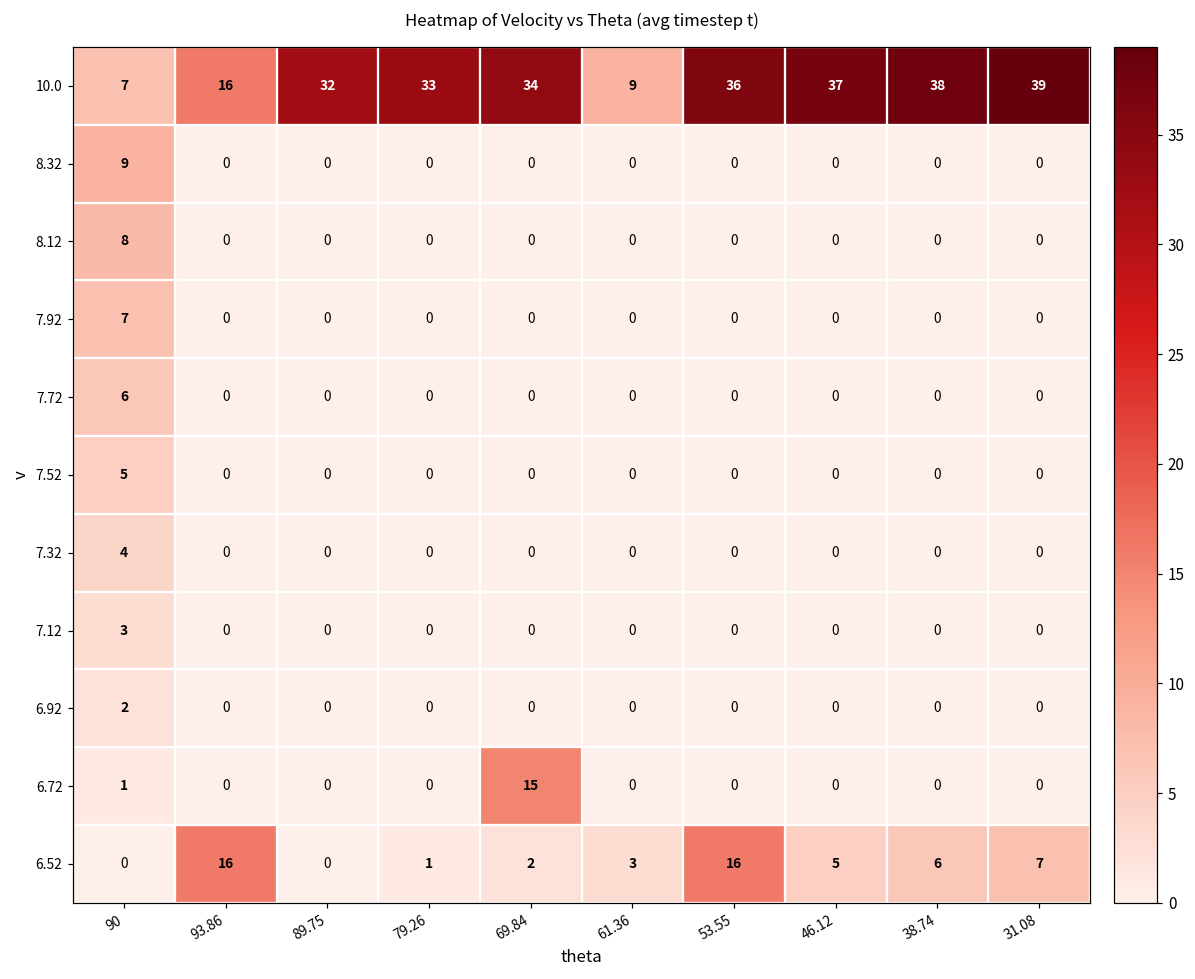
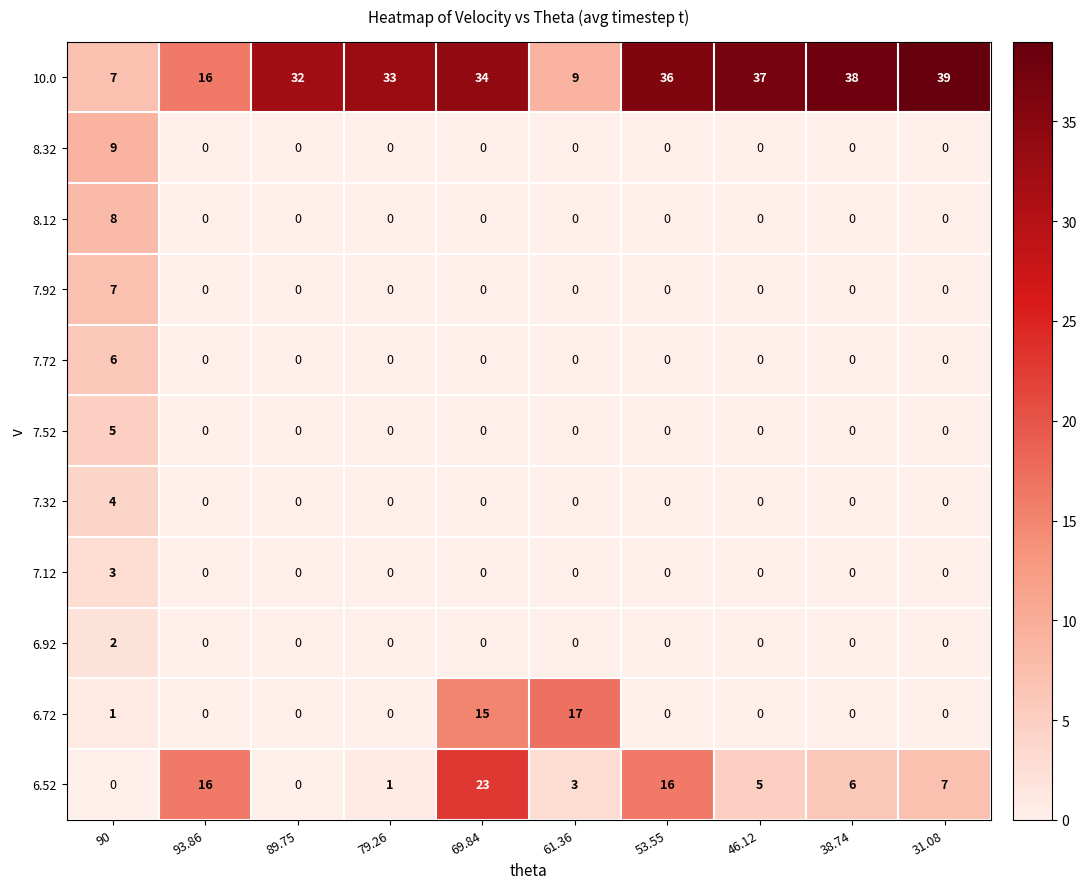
  {
    "10.0": {
      "90": 7,
      "93.86": 16,
      "89.75": 32,
      "79.26": 33,
      "69.84": 34,
      "61.36": 9,
      "53.55": 36,
      "46.12": 37,
      "38.74": 38,
      "31.08": 39
    },
    "8.32": {
      "90": 9,
      "93.86": 0,
      "89.75": 0,
      "79.26": 0,
      "69.84": 0,
      "61.36": 0,
      "53.55": 0,
      "46.12": 0,
      "38.74": 0,
      "31.08": 0
    },
    "8.12": {
      "90": 8,
      "93.86": 0,
      "89.75": 0,
      "79.26": 0,
      "69.84": 0,
      "61.36": 0,
      "53.55": 0,
      "46.12": 0,
      "38.74": 0,
      "31.08": 0
    },
    "7.92": {
      "90": 7,
      "93.86": 0,
      "89.75": 0,
      "79.26": 0,
      "69.84": 0,
      "61.36": 0,
      "53.55": 0,
      "46.12": 0,
      "38.74": 0,
      "31.08": 0
    },
    "7.72": {
      "90": 6,
      "93.86": 0,
      "89.75": 0,
      "79.26": 0,
      "69.84": 0,
      "61.36": 0,
      "53.55": 0,
      "46.12": 0,
      "38.74": 0,
      "31.08": 0
    },
    "7.52": {
      "90": 5,
      "93.86": 0,
      "89.75": 0,
      "79.26": 0,
      "69.84": 0,
      "61.36": 0,
      "53.55": 0,
      "46.12": 0,
      "38.74": 0,
      "31.08": 0
    },
    "7.32": {
      "90": 4,
      "93.86": 0,
      "89.75": 0,
      "79.26": 0,
      "69.84": 0,
      "61.36": 0,
      "53.55": 0,
      "46.12": 0,
      "38.74": 0,
      "31.08": 0
    },
    "7.12": {
      "90": 3,
      "93.86": 0,
      "89.75": 0,
      "79.26": 0,
      "69.84": 0,
      "61.36": 0,
      "53.55": 0,
      "46.12": 0,
      "38.74": 0,
      "31.08": 0
    },
    "6.92": {
      "90": 2,
      "93.86": 0,
      "89.75": 0,
      "79.26": 0,
      "69.84": 0,
      "61.36": 0,
      "53.55": 0,
      "46.12": 0,
      "38.74": 0,
      "31.08": 0
    },
    "6.72": {
      "90": 1,
      "93.86": 0,
      "89.75": 0,
      "79.26": 0,
      "69.84": 15,
-     "61.36": 0,
+     "61.36": 17,
      "53.55": 0,
      "46.12": 0,
      "38.74": 0,
      "31.08": 0
    },
    "6.52": {
      "90": 0,
      "93.86": 16,
      "89.75": 0,
      "79.26": 1,
-     "69.84": 2,
+     "69.84": 23,
      "61.36": 3,
      "53.55": 16,
      "46.12": 5,
      "38.74": 6,
      "31.08": 7
    }
  }
